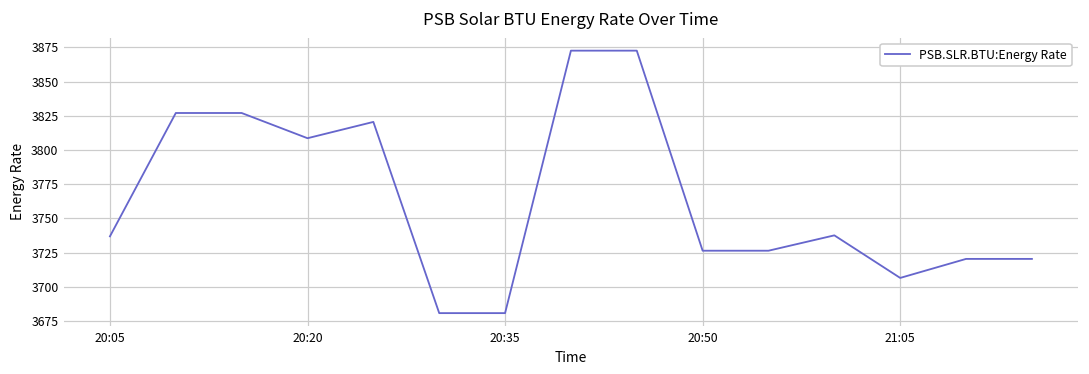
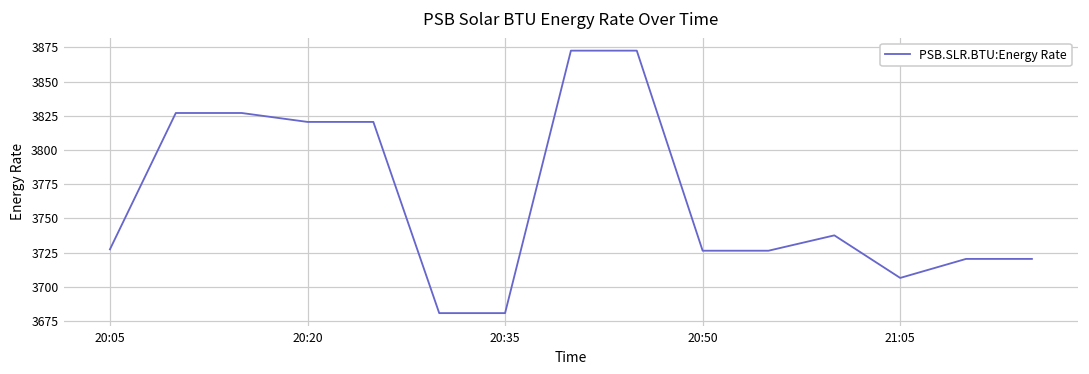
  {
-   "20:05": 3737,
-   "20:20": 3809,
+   "20:05": 3727,
+   "20:20": 3821,
    "20:35": 3681,
    "20:50": 3726,
    "21:05": 3707
  }
